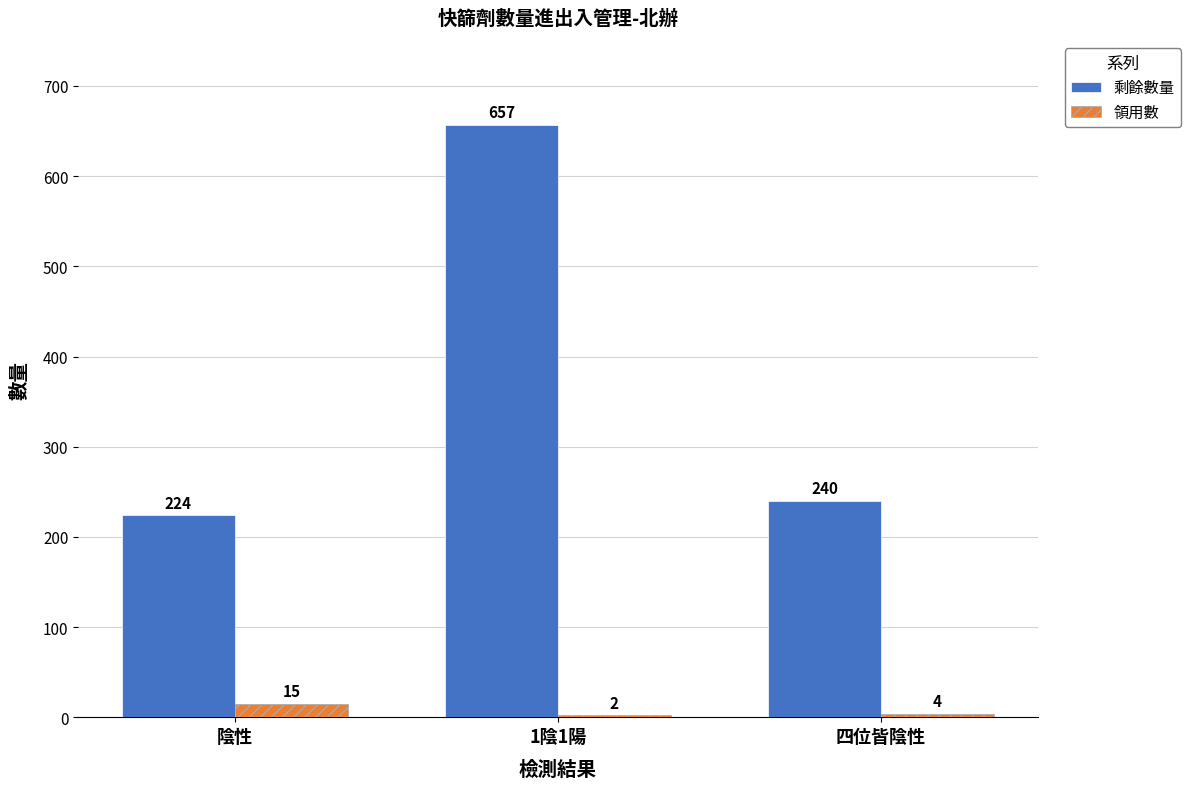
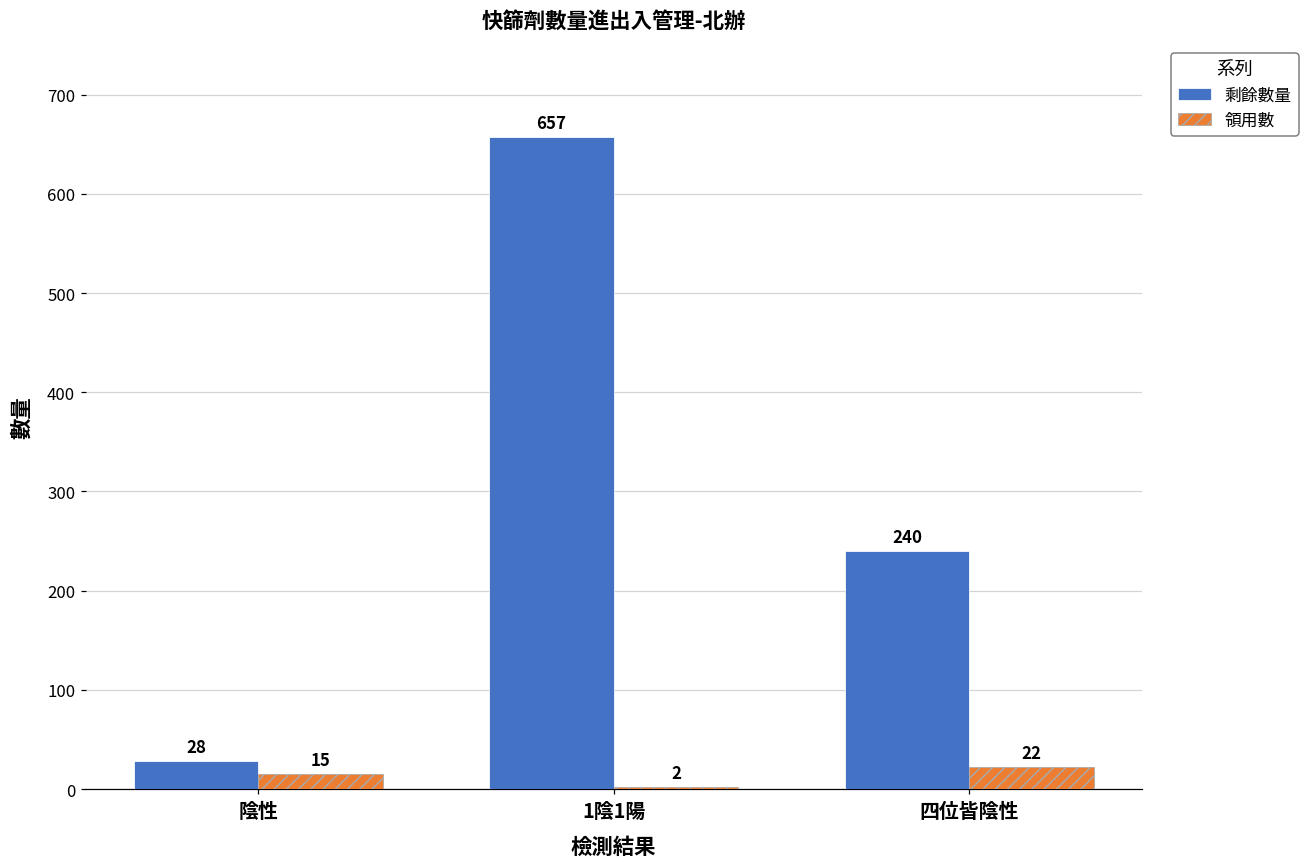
  {
    "剩餘數量": {
-     "陰性": 224,
+     "陰性": 28,
      "1陰1陽": 657,
      "四位皆陰性": 240
    },
    "領用數": {
      "陰性": 15,
      "1陰1陽": 2,
-     "四位皆陰性": 4
+     "四位皆陰性": 22
    }
  }
